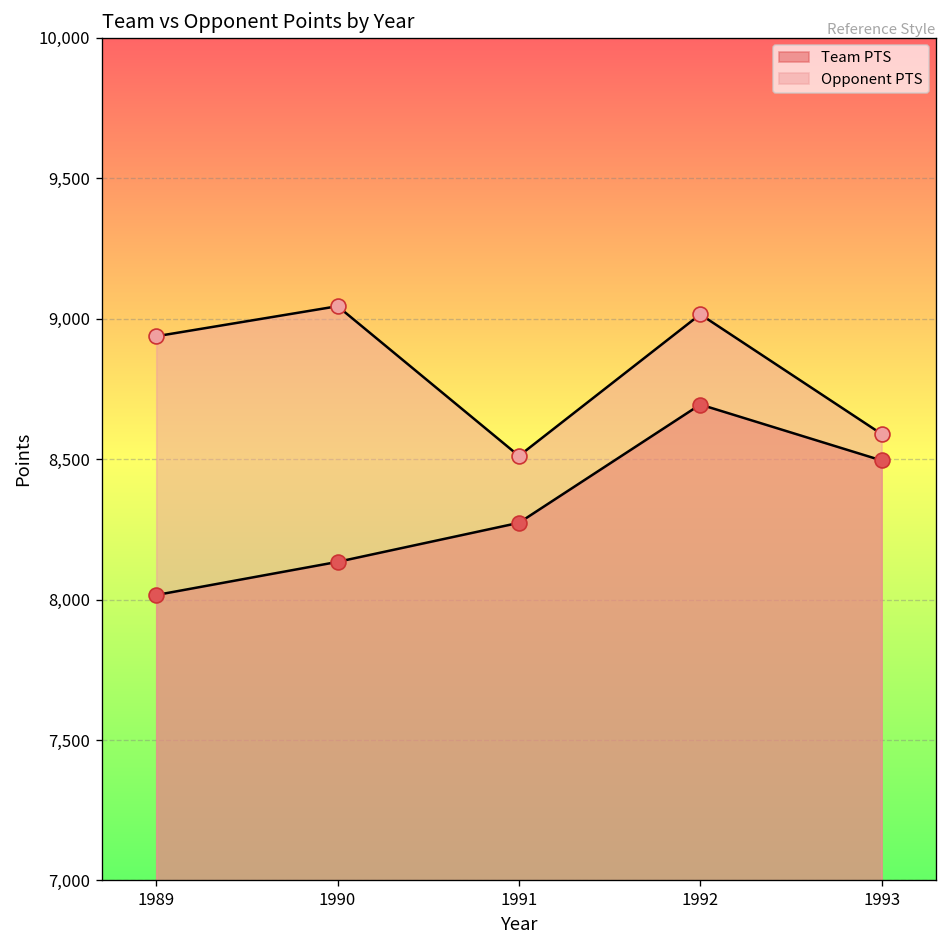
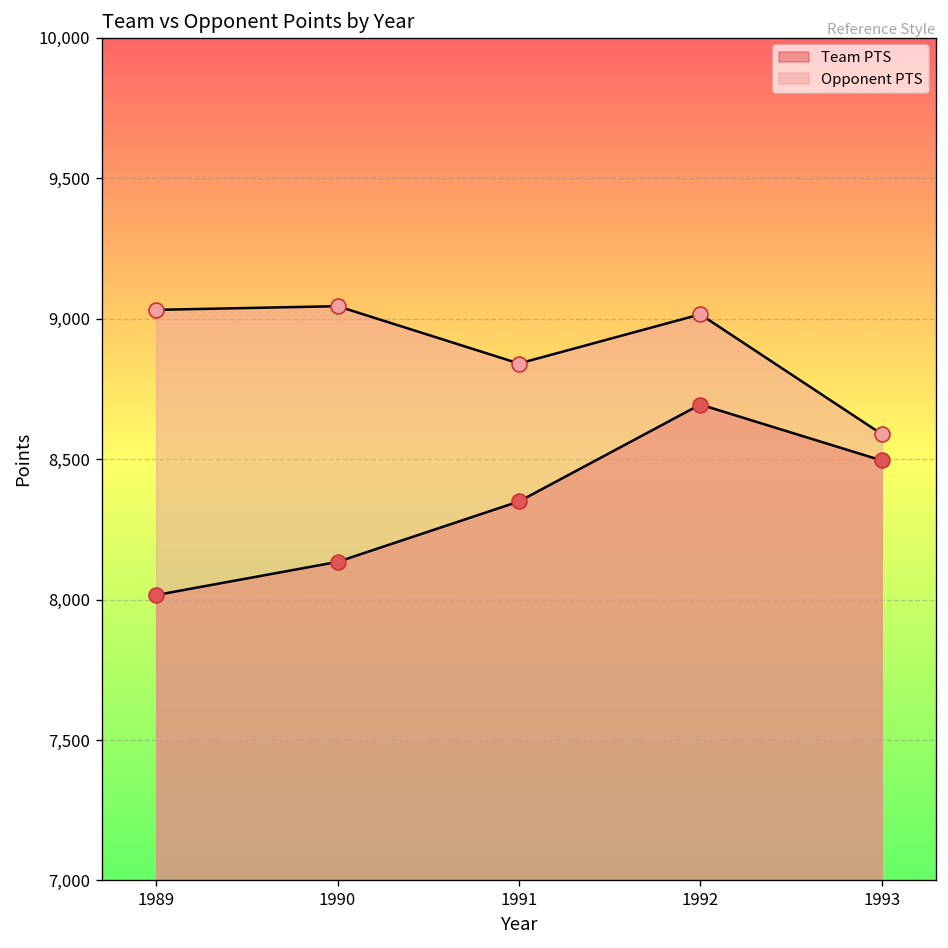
  {
    "Team PTS": {
      "1989": "8,020",
      "1990": "8,130",
-     "1991": "8,270",
+     "1991": "8,350",
      "1992": "8,690",
      "1993": "8,500"
    },
    "Opponent PTS": {
-     "1989": "8,940",
+     "1989": "9,030",
      "1990": "9,040",
-     "1991": "8,510",
+     "1991": "8,840",
      "1992": "9,020",
      "1993": "8,590"
    }
  }
